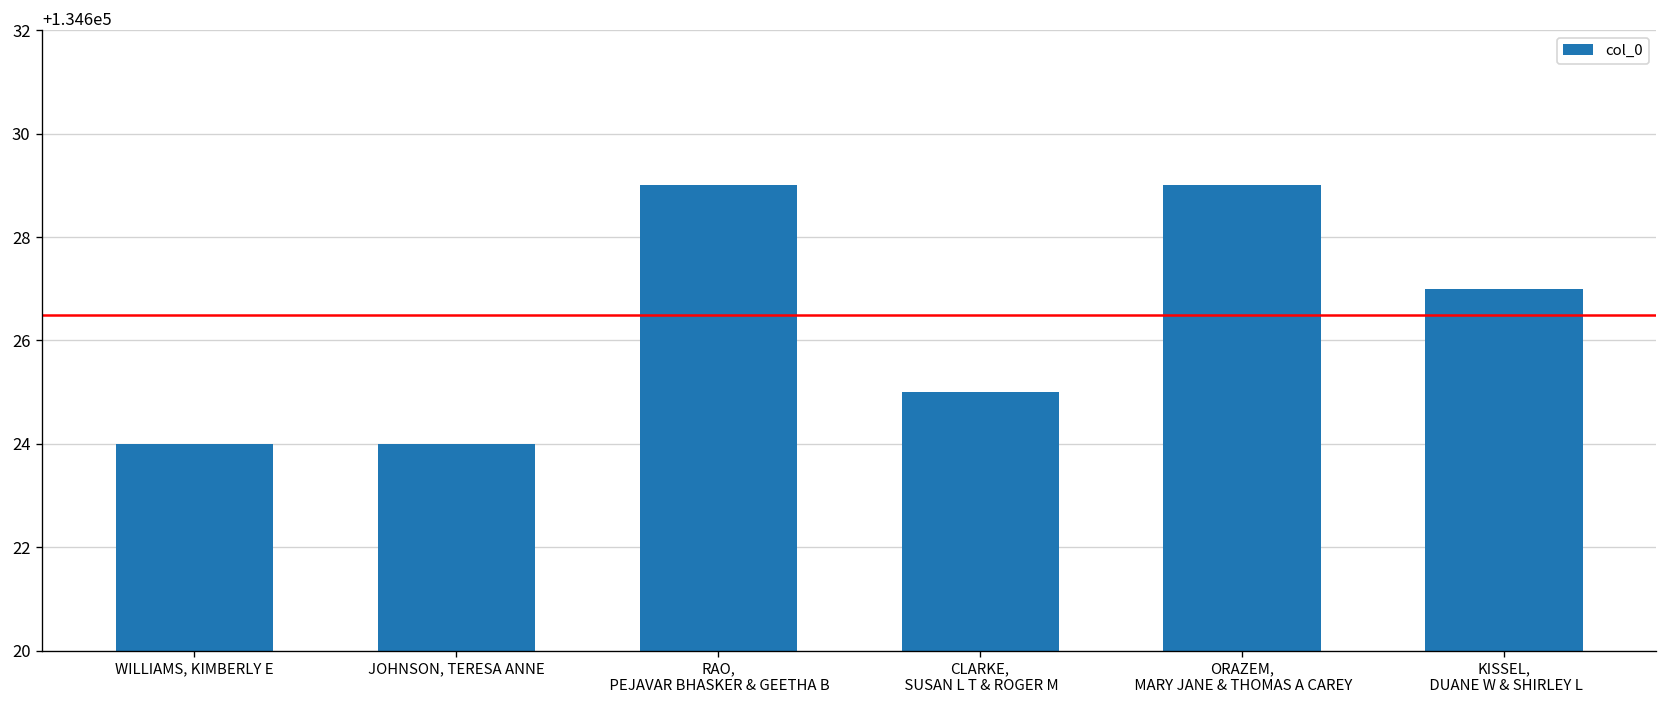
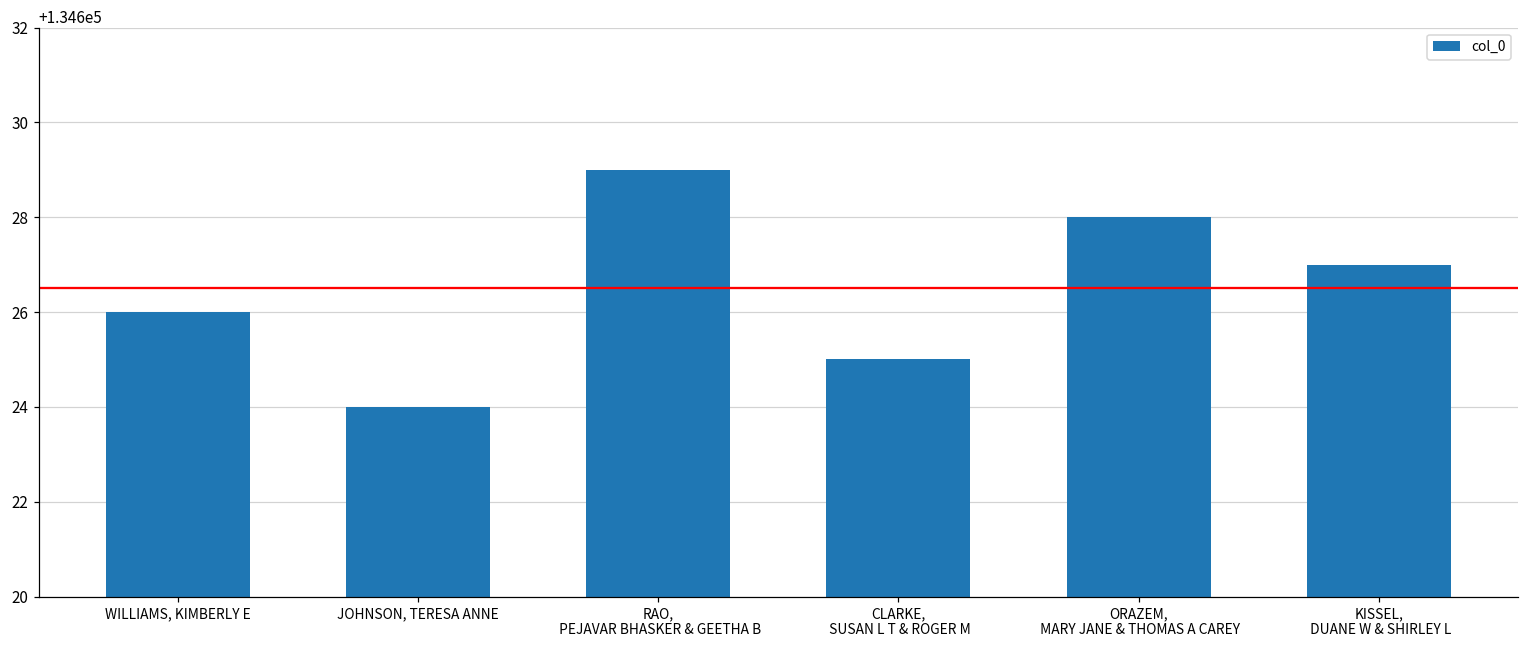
  {
-   "WILLIAMS, KIMBERLY E": 134624,
+   "WILLIAMS, KIMBERLY E": 134626,
    "JOHNSON, TERESA ANNE": 134624,
    "RAO, PEJAVAR BHASKER & GEETHA B": 134629,
    "CLARKE, SUSAN L T & ROGER M": 134625,
-   "ORAZEM, MARY JANE & THOMAS A CAREY": 134629,
+   "ORAZEM, MARY JANE & THOMAS A CAREY": 134628,
    "KISSEL, DUANE W & SHIRLEY L": 134627
  }
